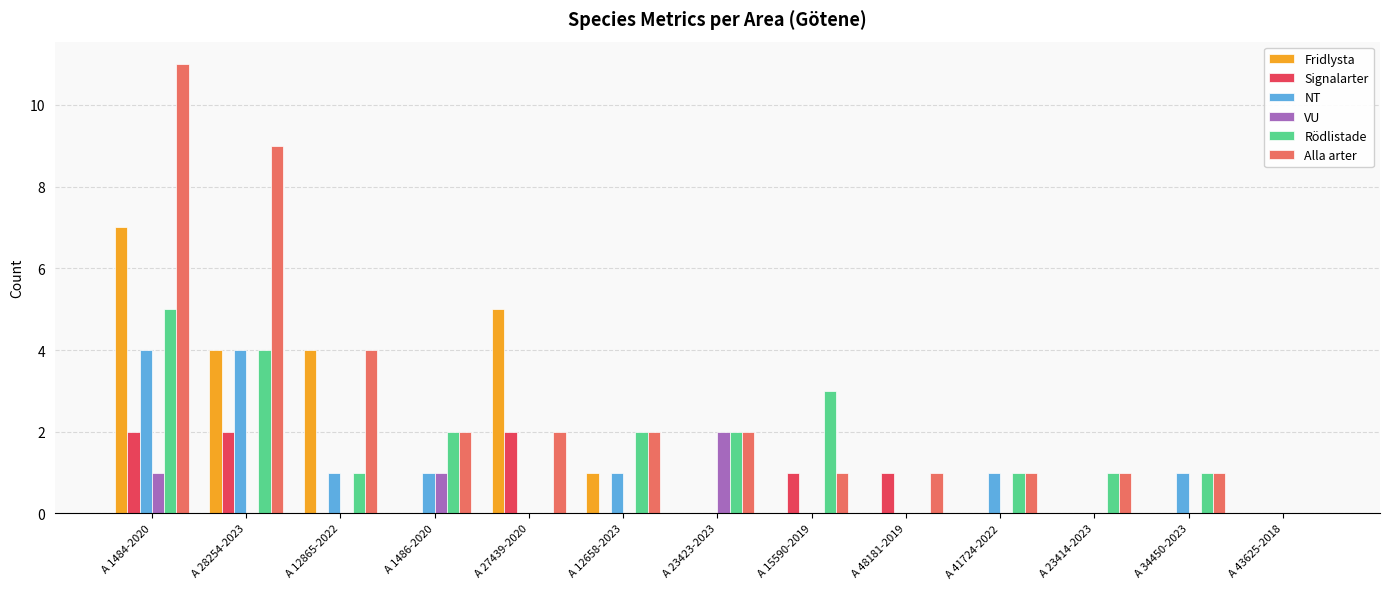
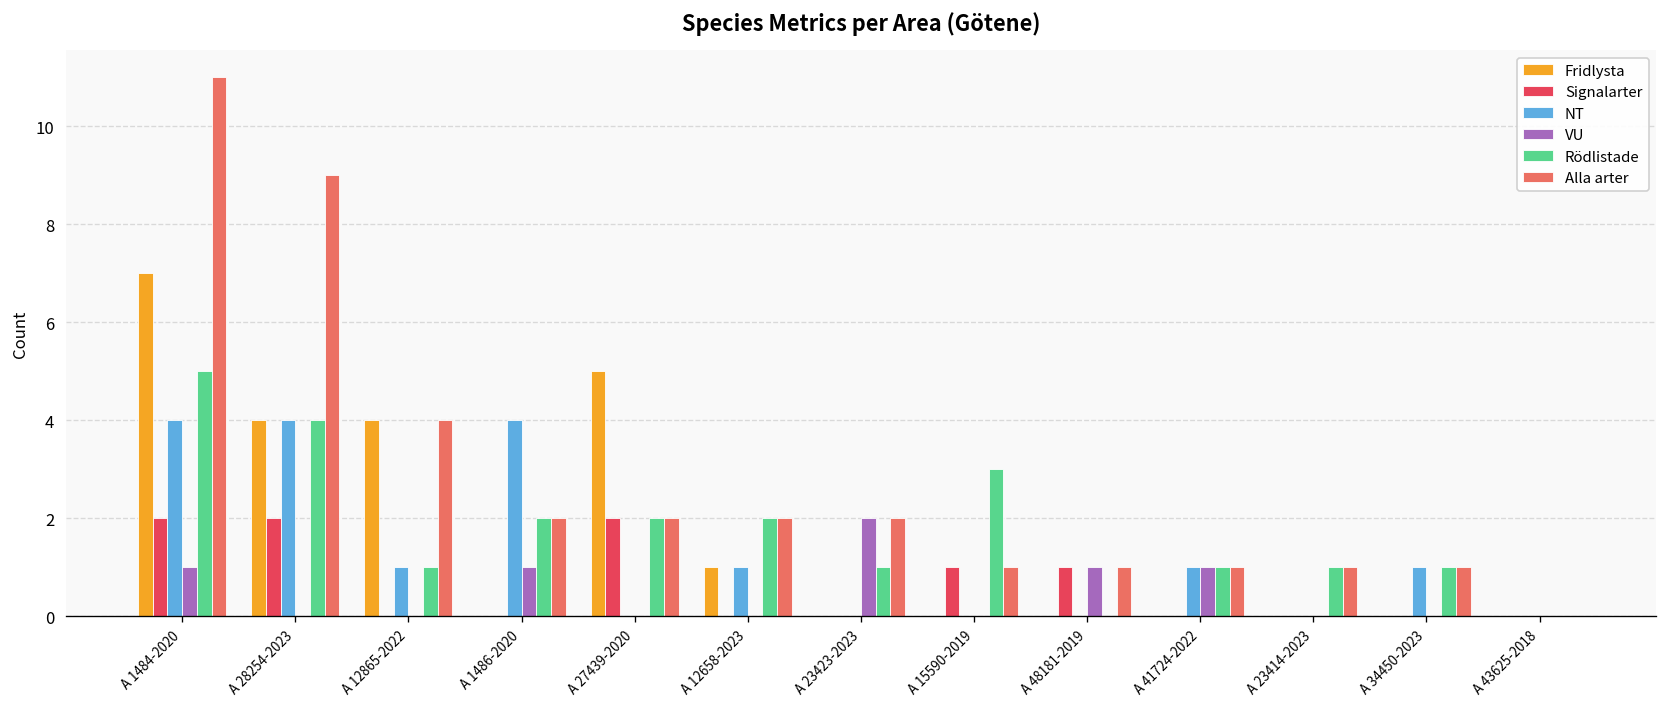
  {
    "Fridlysta": {
      "A 1484-2020": 7,
      "A 28254-2023": 4,
      "A 12865-2022": 4,
      "A 1486-2020": 0,
      "A 27439-2020": 5,
      "A 12658-2023": 1,
      "A 23423-2023": 0,
      "A 15590-2019": 0,
      "A 48181-2019": 0,
      "A 41724-2022": 0,
      "A 23414-2023": 0,
      "A 34450-2023": 0,
      "A 43625-2018": 0
    },
    "NT": {
      "A 1484-2020": 4,
      "A 28254-2023": 4,
      "A 12865-2022": 1,
-     "A 1486-2020": 1,
+     "A 1486-2020": 4,
      "A 27439-2020": 0,
      "A 12658-2023": 1,
      "A 23423-2023": 0,
      "A 15590-2019": 0,
      "A 48181-2019": 0,
      "A 41724-2022": 1,
      "A 23414-2023": 0,
      "A 34450-2023": 1,
      "A 43625-2018": 0
    },
    "VU": {
      "A 1484-2020": 1,
      "A 28254-2023": 0,
      "A 12865-2022": 0,
      "A 1486-2020": 1,
      "A 27439-2020": 0,
      "A 12658-2023": 0,
      "A 23423-2023": 2,
      "A 15590-2019": 0,
-     "A 48181-2019": 0,
-     "A 41724-2022": 0,
+     "A 48181-2019": 1,
+     "A 41724-2022": 1,
      "A 23414-2023": 0,
      "A 34450-2023": 0,
      "A 43625-2018": 0
    },
    "Rödlistade": {
      "A 1484-2020": 5,
      "A 28254-2023": 4,
      "A 12865-2022": 1,
      "A 1486-2020": 2,
-     "A 27439-2020": 0,
+     "A 27439-2020": 2,
      "A 12658-2023": 2,
-     "A 23423-2023": 2,
+     "A 23423-2023": 1,
      "A 15590-2019": 3,
      "A 48181-2019": 0,
      "A 41724-2022": 1,
      "A 23414-2023": 1,
      "A 34450-2023": 1,
      "A 43625-2018": 0
    }
  }
